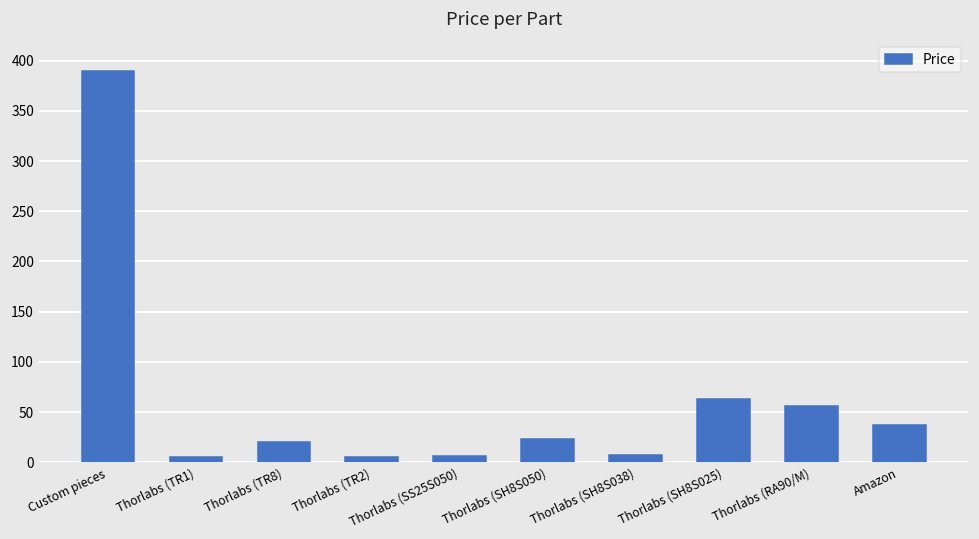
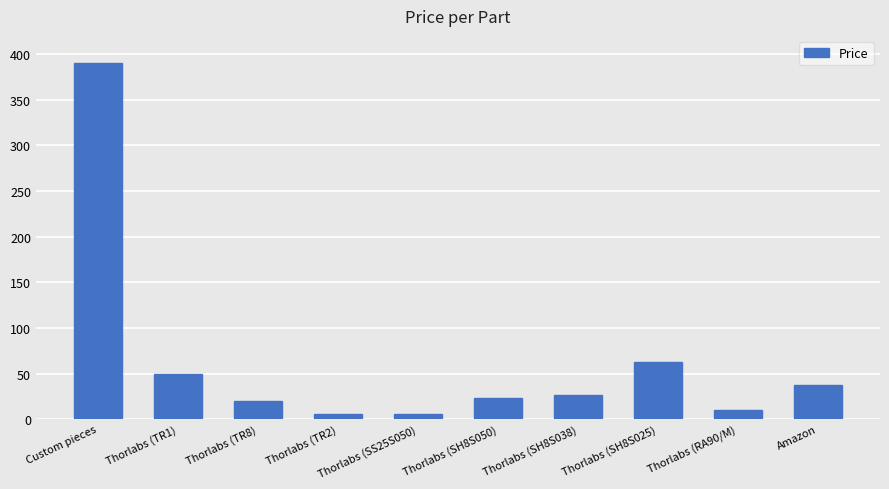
  {
    "Custom pieces": 390,
-   "Thorlabs (TR1)": 0,
+   "Thorlabs (TR1)": 50,
    "Thorlabs (TR8)": 20,
    "Thorlabs (TR2)": 10,
    "Thorlabs (SS25S050)": 10,
    "Thorlabs (SH8S050)": 20,
-   "Thorlabs (SH8S038)": 10,
+   "Thorlabs (SH8S038)": 30,
    "Thorlabs (SH8S025)": 60,
-   "Thorlabs (RA90/M)": 60,
+   "Thorlabs (RA90/M)": 10,
    "Amazon": 40
  }
